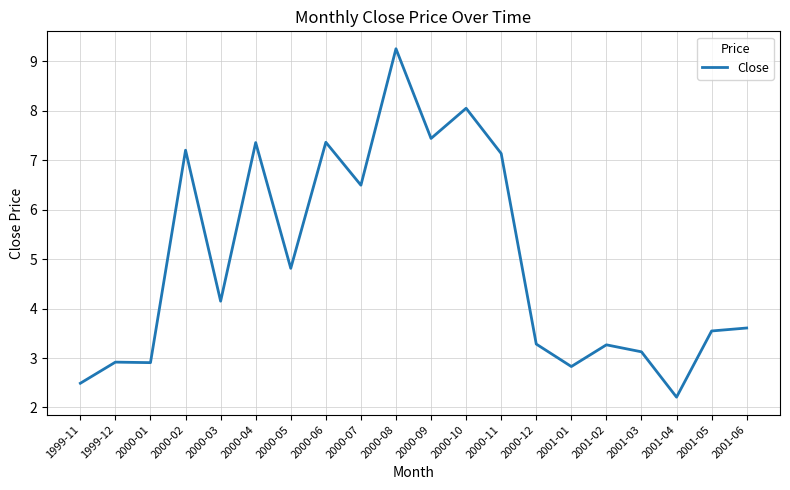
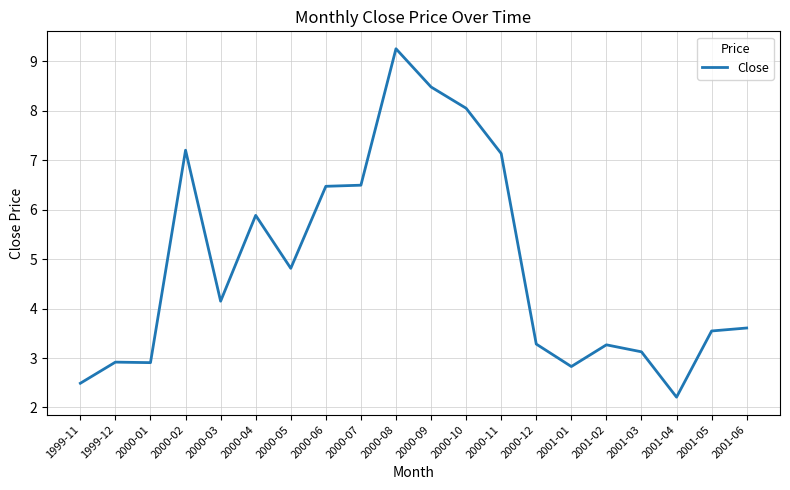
  {
    "1999-11": 2.5,
    "1999-12": 2.9,
    "2000-01": 2.9,
    "2000-02": 7.2,
    "2000-03": 4.1,
-   "2000-04": 7.4,
+   "2000-04": 5.9,
    "2000-05": 4.8,
-   "2000-06": 7.4,
+   "2000-06": 6.5,
    "2000-07": 6.5,
    "2000-08": 9.3,
-   "2000-09": 7.4,
+   "2000-09": 8.5,
    "2000-10": 8.0,
    "2000-11": 7.1,
    "2000-12": 3.3,
    "2001-01": 2.8,
    "2001-02": 3.3,
    "2001-03": 3.1,
    "2001-04": 2.2,
    "2001-05": 3.5,
    "2001-06": 3.6
  }
